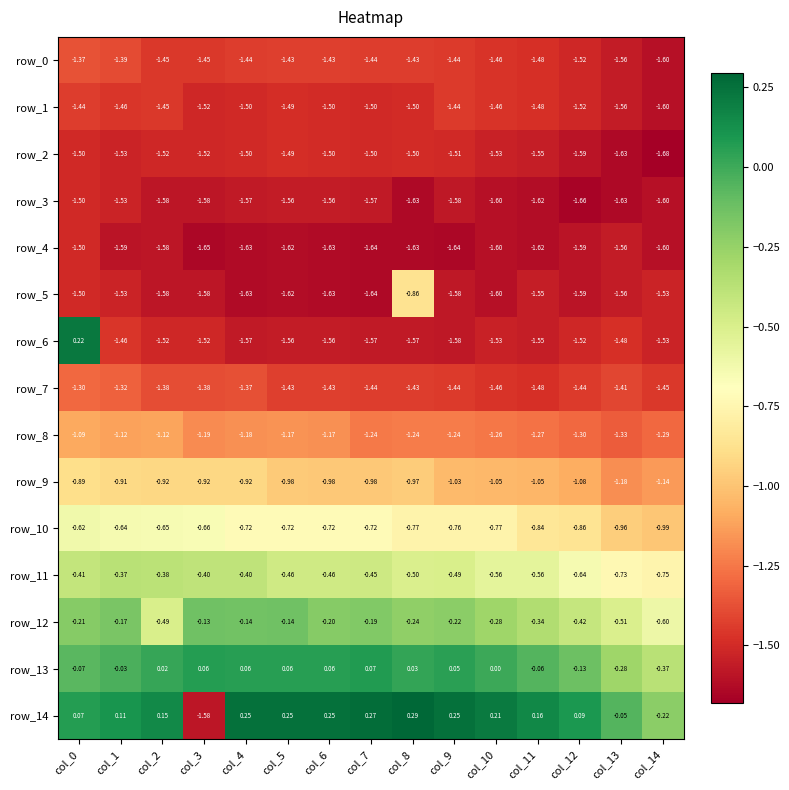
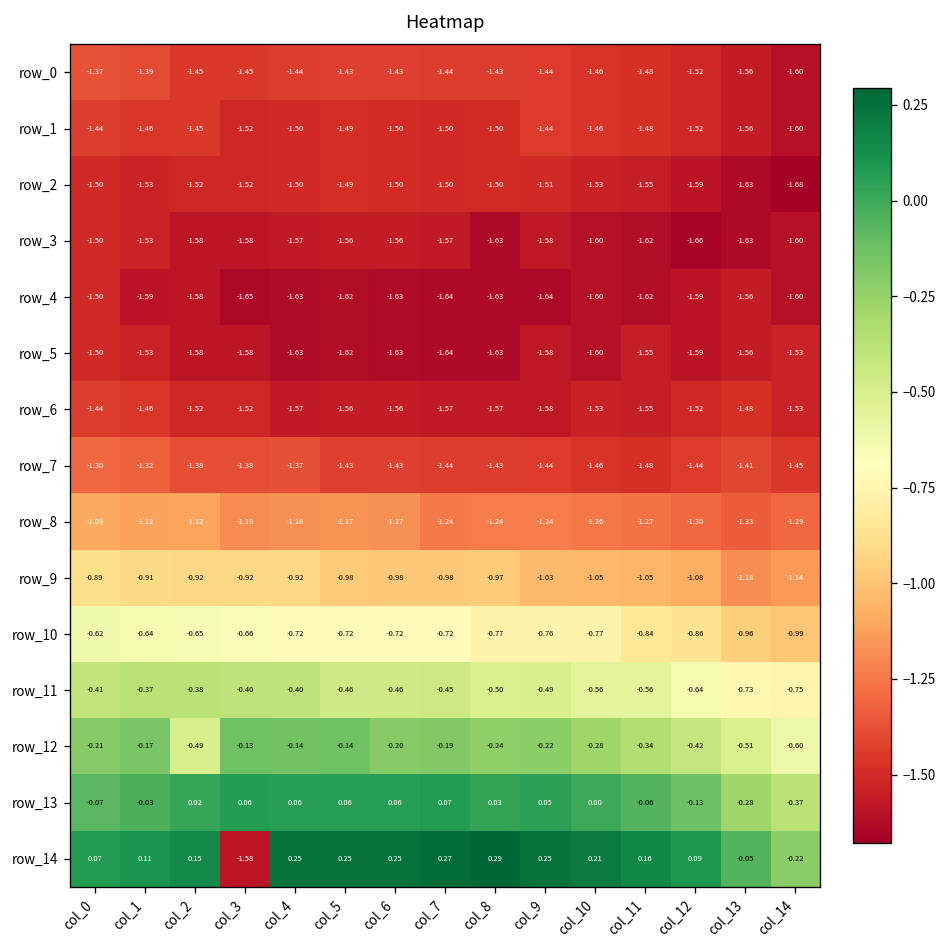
  {
    "row_5": {
      "col_0": -1.50,
      "col_1": -1.53,
      "col_2": -1.58,
      "col_3": -1.58,
      "col_4": -1.63,
      "col_5": -1.62,
      "col_6": -1.63,
      "col_7": -1.64,
-     "col_8": -0.86,
+     "col_8": -1.63,
      "col_9": -1.58,
      "col_10": -1.60,
      "col_11": -1.55,
      "col_12": -1.59,
      "col_13": -1.56,
      "col_14": -1.53
    },
    "row_6": {
-     "col_0": 0.22,
+     "col_0": -1.44,
      "col_1": -1.46,
      "col_2": -1.52,
      "col_3": -1.52,
      "col_4": -1.57,
      "col_5": -1.56,
      "col_6": -1.56,
      "col_7": -1.57,
      "col_8": -1.57,
      "col_9": -1.58,
      "col_10": -1.53,
      "col_11": -1.55,
      "col_12": -1.52,
      "col_13": -1.48,
      "col_14": -1.53
    }
  }
